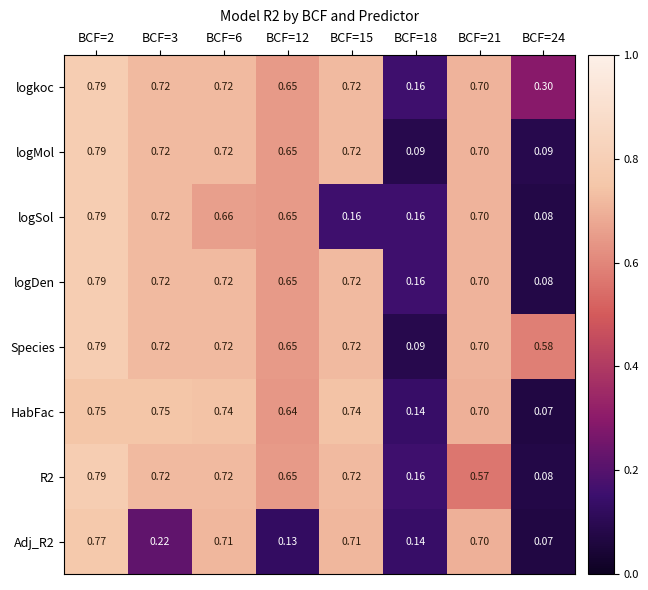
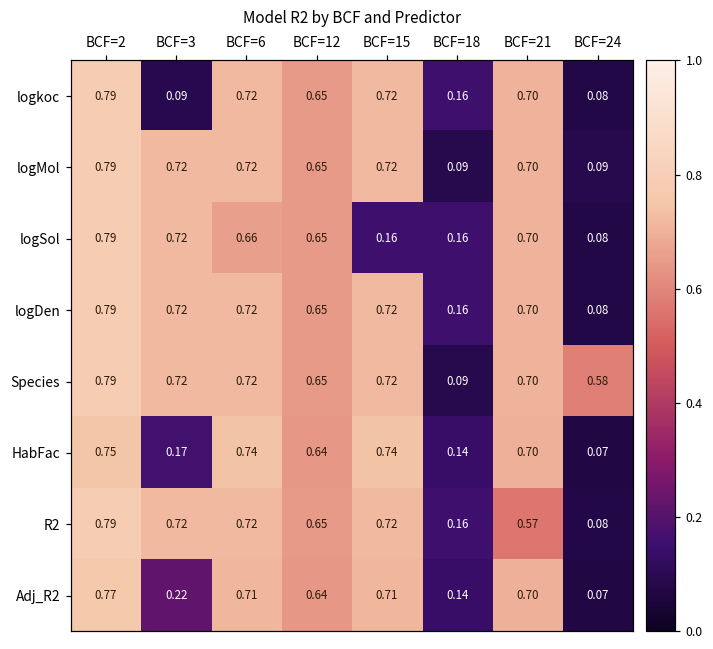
  {
    "logkoc": {
      "BCF=2": 0.79,
-     "BCF=3": 0.72,
+     "BCF=3": 0.09,
      "BCF=6": 0.72,
      "BCF=12": 0.65,
      "BCF=15": 0.72,
      "BCF=18": 0.16,
      "BCF=21": 0.70,
-     "BCF=24": 0.30
+     "BCF=24": 0.08
    },
    "logMol": {
      "BCF=2": 0.79,
      "BCF=3": 0.72,
      "BCF=6": 0.72,
      "BCF=12": 0.65,
      "BCF=15": 0.72,
      "BCF=18": 0.09,
      "BCF=21": 0.70,
      "BCF=24": 0.09
    },
    "logSol": {
      "BCF=2": 0.79,
      "BCF=3": 0.72,
      "BCF=6": 0.66,
      "BCF=12": 0.65,
      "BCF=15": 0.16,
      "BCF=18": 0.16,
      "BCF=21": 0.70,
      "BCF=24": 0.08
    },
    "logDen": {
      "BCF=2": 0.79,
      "BCF=3": 0.72,
      "BCF=6": 0.72,
      "BCF=12": 0.65,
      "BCF=15": 0.72,
      "BCF=18": 0.16,
      "BCF=21": 0.70,
      "BCF=24": 0.08
    },
    "Species": {
      "BCF=2": 0.79,
      "BCF=3": 0.72,
      "BCF=6": 0.72,
      "BCF=12": 0.65,
      "BCF=15": 0.72,
      "BCF=18": 0.09,
      "BCF=21": 0.70,
      "BCF=24": 0.58
    },
    "HabFac": {
      "BCF=2": 0.75,
-     "BCF=3": 0.75,
+     "BCF=3": 0.17,
      "BCF=6": 0.74,
      "BCF=12": 0.64,
      "BCF=15": 0.74,
      "BCF=18": 0.14,
      "BCF=21": 0.70,
      "BCF=24": 0.07
    },
    "R2": {
      "BCF=2": 0.79,
      "BCF=3": 0.72,
      "BCF=6": 0.72,
      "BCF=12": 0.65,
      "BCF=15": 0.72,
      "BCF=18": 0.16,
      "BCF=21": 0.57,
      "BCF=24": 0.08
    },
    "Adj_R2": {
      "BCF=2": 0.77,
      "BCF=3": 0.22,
      "BCF=6": 0.71,
-     "BCF=12": 0.13,
+     "BCF=12": 0.64,
      "BCF=15": 0.71,
      "BCF=18": 0.14,
      "BCF=21": 0.70,
      "BCF=24": 0.07
    }
  }
